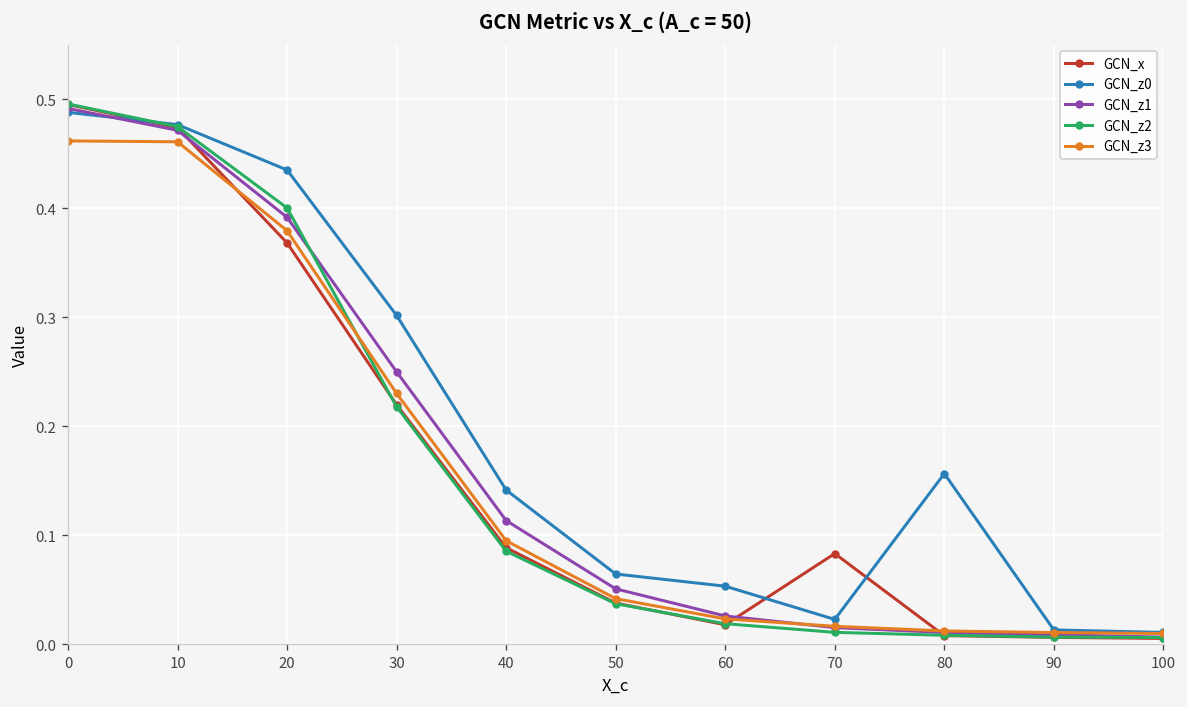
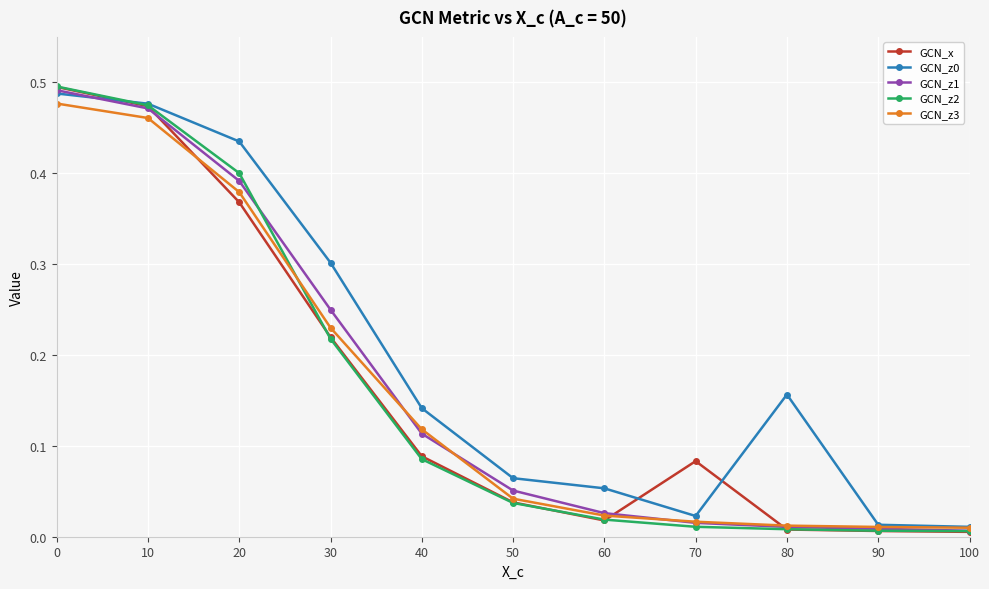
  {
    "GCN_x": {
      "20": 0.37,
      "40": 0.09,
      "70": 0.08
    },
    "GCN_z0": {
      "0": 0.49,
      "20": 0.43,
      "30": 0.30,
      "40": 0.14,
      "50": 0.06,
      "60": 0.05,
      "70": 0.02,
      "80": 0.16
    },
    "GCN_z1": {
      "0": 0.49,
      "20": 0.39,
      "30": 0.25,
      "40": 0.11,
      "50": 0.05
    },
    "GCN_z2": {
      "20": 0.40,
      "40": 0.09,
      "70": 0.01
    },
    "GCN_z3": {
-     "0": 0.46,
+     "0": 0.48,
      "10": 0.46,
      "20": 0.38,
      "30": 0.23,
-     "40": 0.09,
+     "40": 0.12,
      "50": 0.04
    }
  }
